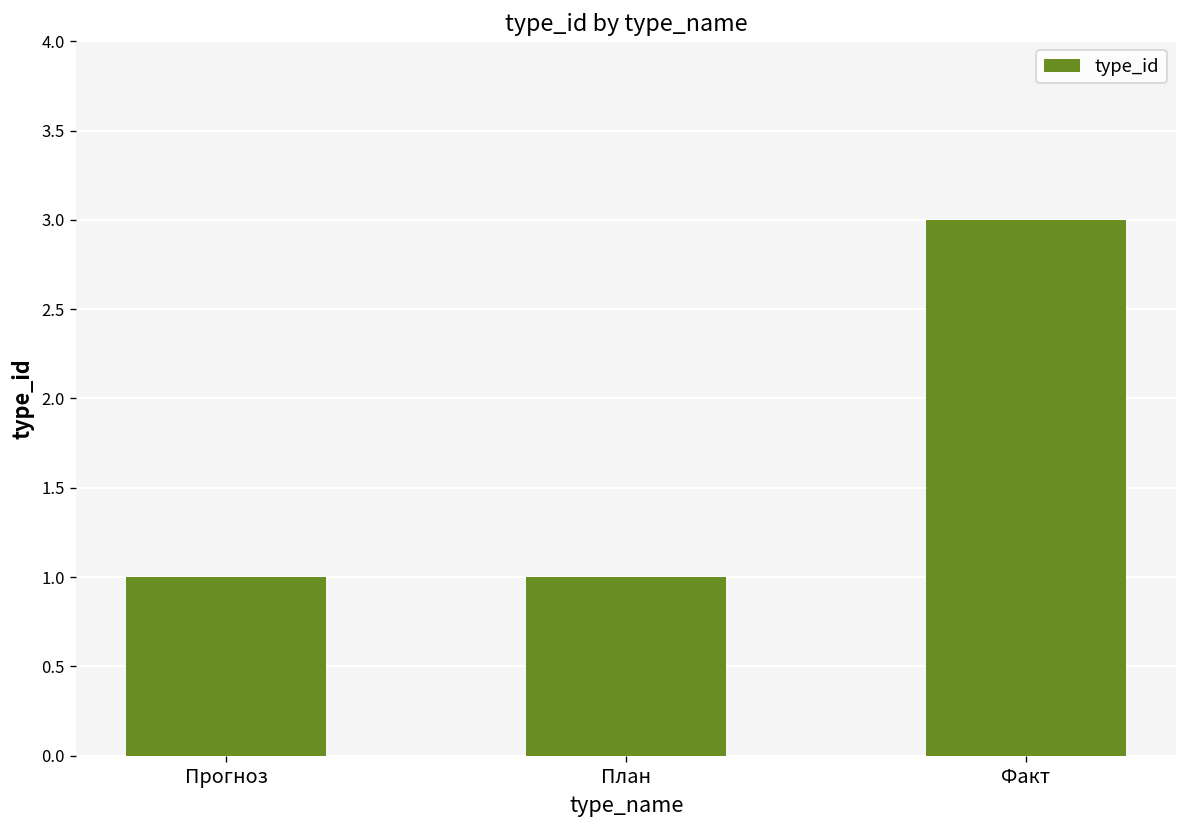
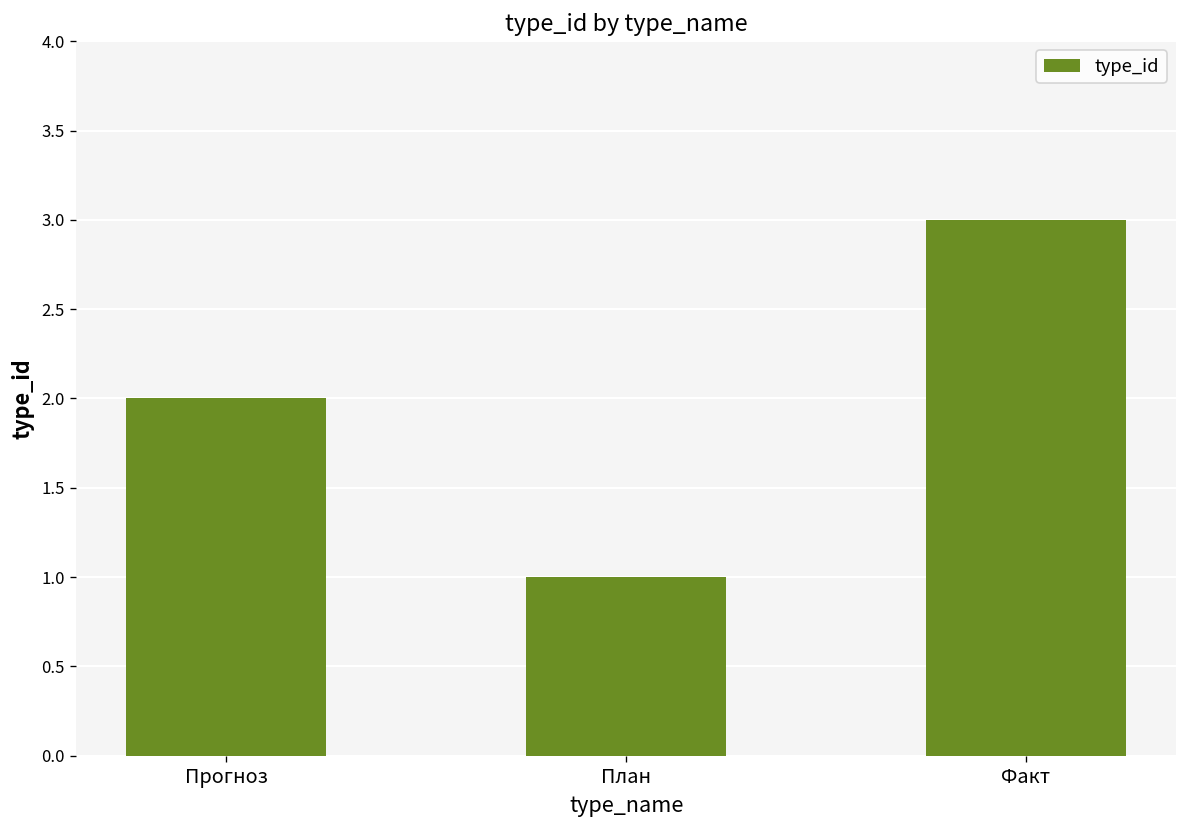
  {
-   "Прогноз": 1,
+   "Прогноз": 2,
    "План": 1,
    "Факт": 3
  }
